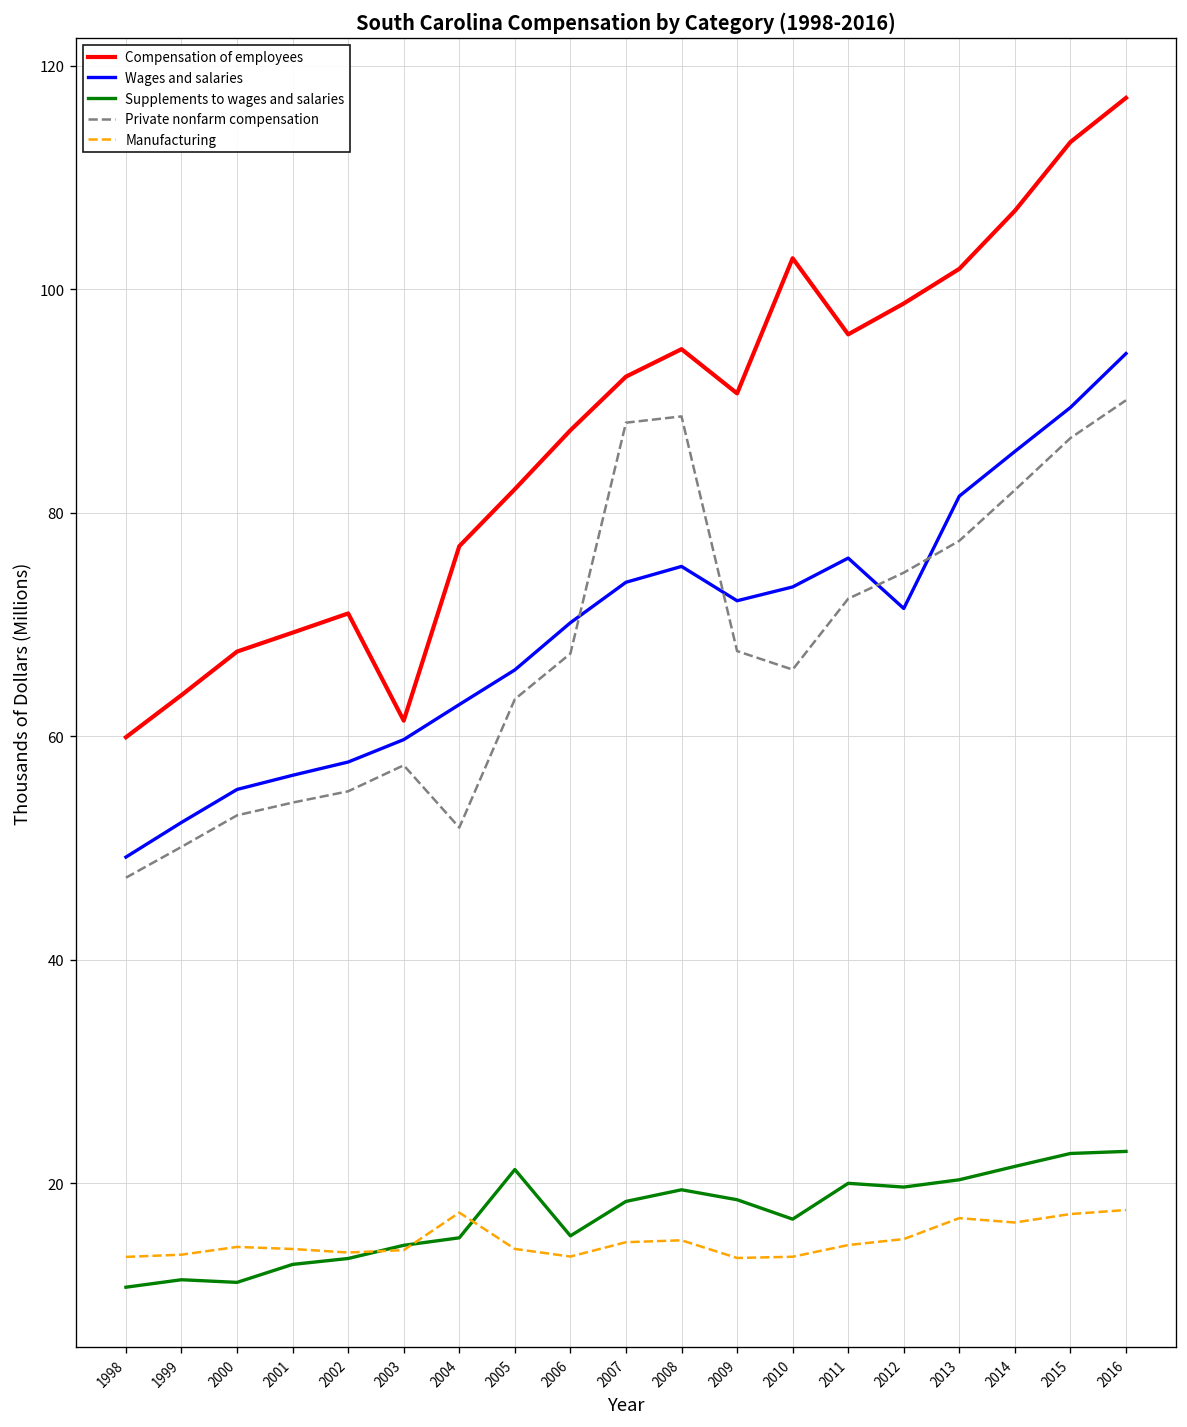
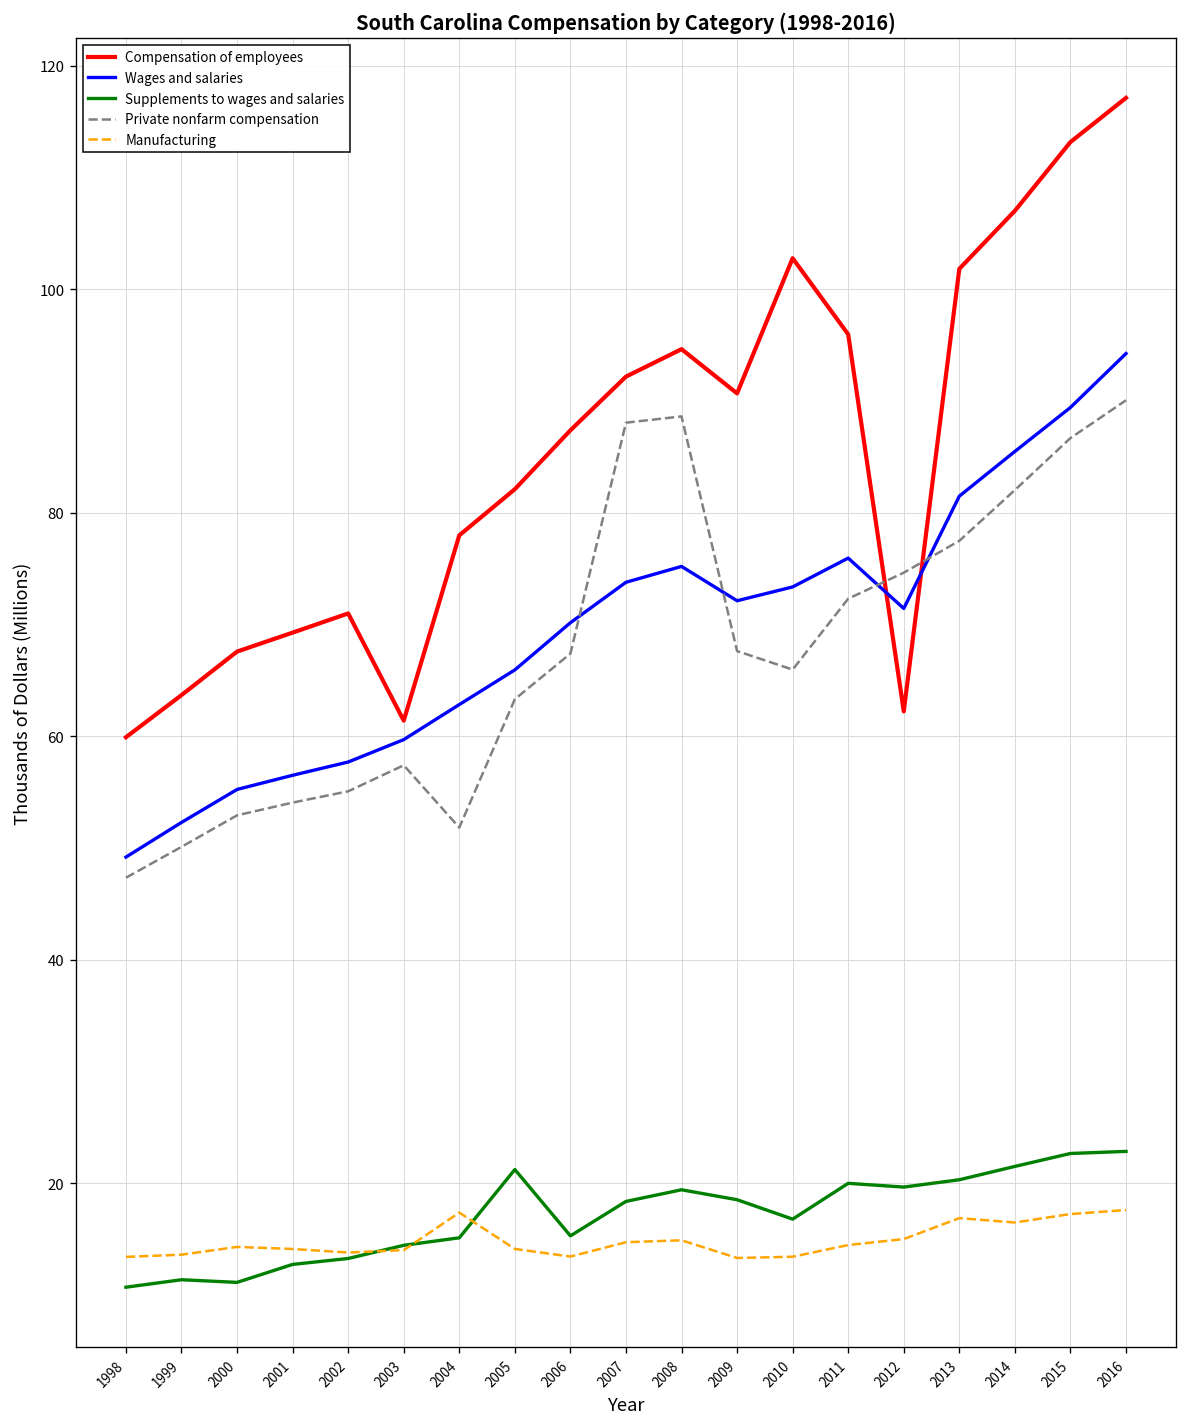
  {
    "Compensation of employees": {
      "1998": 60,
      "1999": 64,
      "2000": 68,
      "2001": 69,
      "2002": 71,
      "2003": 61,
-     "2004": 77,
+     "2004": 78,
      "2005": 82,
      "2006": 87,
      "2007": 92,
      "2008": 95,
      "2009": 91,
      "2010": 103,
      "2011": 96,
-     "2012": 99,
+     "2012": 62,
      "2013": 102,
      "2014": 107,
      "2015": 113,
      "2016": 117
    },
    "Wages and salaries": {
      "1998": 49,
      "1999": 52,
      "2000": 55,
      "2001": 57,
      "2002": 58,
      "2003": 60,
      "2004": 63,
      "2005": 66,
      "2006": 70,
      "2007": 74,
      "2008": 75,
      "2009": 72,
      "2010": 73,
      "2011": 76,
      "2012": 71,
      "2013": 81,
      "2014": 85,
      "2015": 89,
      "2016": 94
    },
    "Supplements to wages and salaries": {
      "1998": 11,
      "1999": 11,
      "2000": 11,
      "2001": 13,
      "2002": 13,
      "2003": 14,
      "2004": 15,
      "2005": 21,
      "2006": 15,
      "2007": 18,
      "2008": 19,
      "2009": 19,
      "2010": 17,
      "2011": 20,
      "2012": 20,
      "2013": 20,
      "2014": 22,
      "2015": 23,
      "2016": 23
    },
    "Private nonfarm compensation": {
      "1998": 47,
      "1999": 50,
      "2000": 53,
      "2001": 54,
      "2002": 55,
      "2003": 57,
      "2004": 52,
      "2005": 63,
      "2006": 67,
      "2007": 88,
      "2008": 89,
      "2009": 68,
      "2010": 66,
      "2011": 72,
      "2012": 75,
      "2013": 77,
      "2014": 82,
      "2015": 87,
      "2016": 90
    },
    "Manufacturing": {
      "1998": 13,
      "1999": 14,
      "2000": 14,
      "2001": 14,
      "2002": 14,
      "2003": 14,
      "2004": 17,
      "2005": 14,
      "2006": 13,
      "2007": 15,
      "2008": 15,
      "2009": 13,
      "2010": 13,
      "2011": 14,
      "2012": 15,
      "2013": 17,
      "2014": 17,
      "2015": 17,
      "2016": 18
    }
  }
